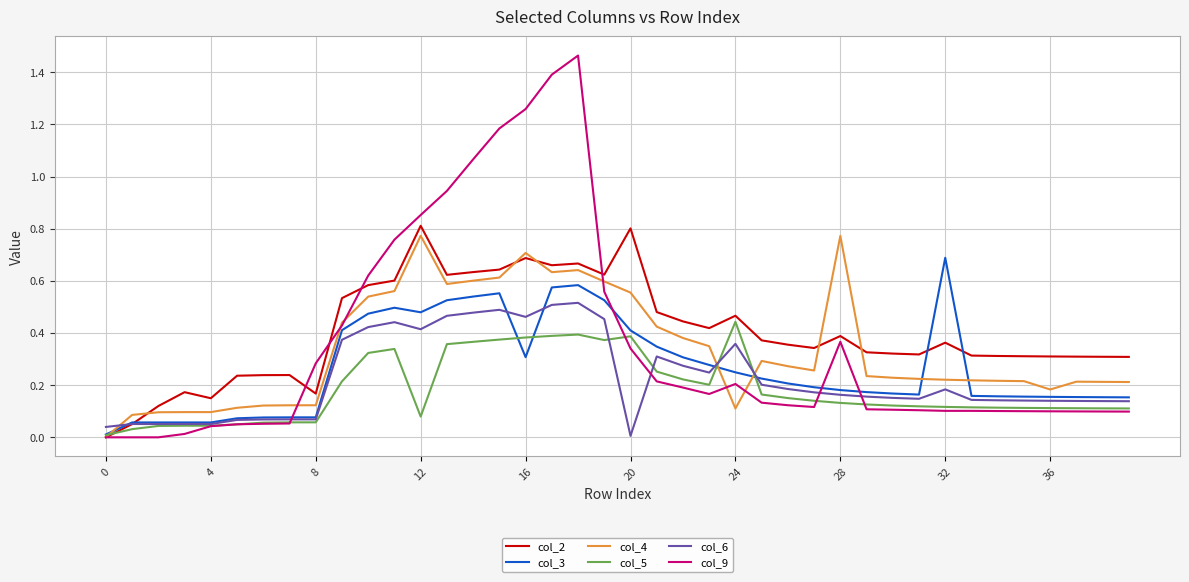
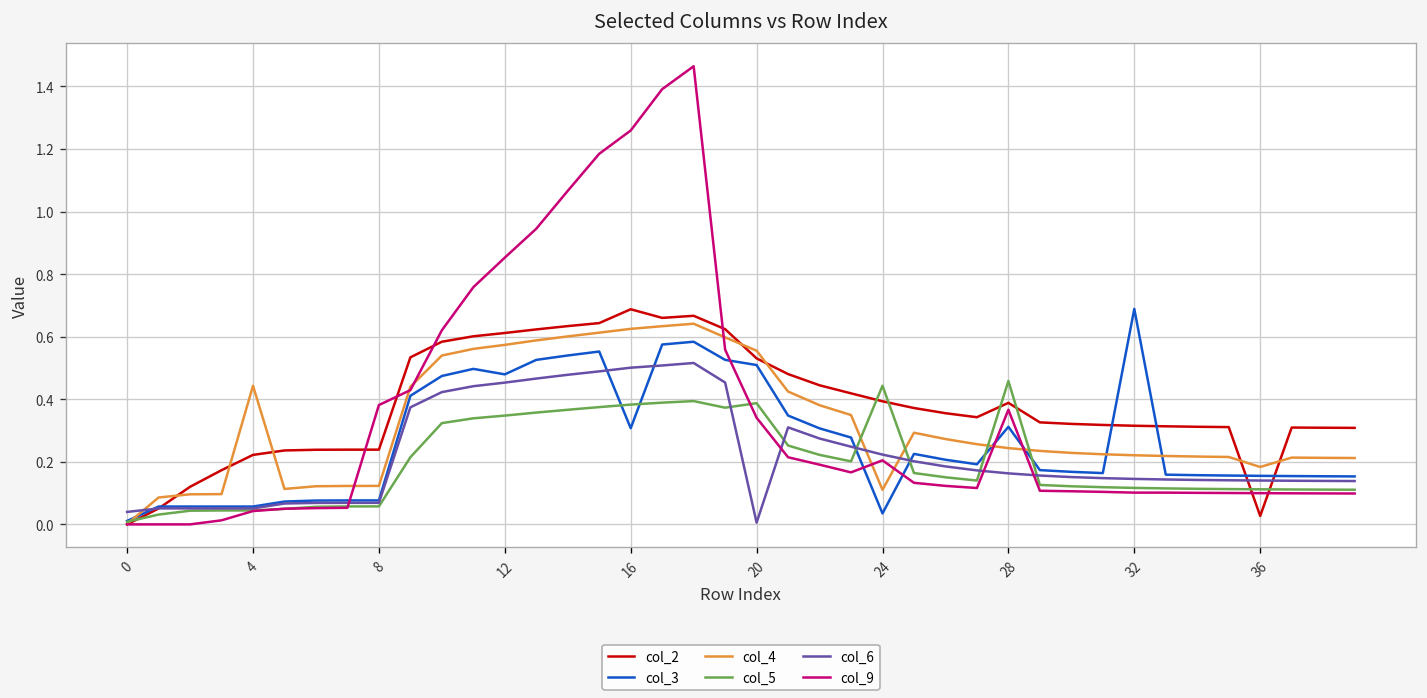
  {
    "col_2": {
-     "4": 0.15,
-     "8": 0.17,
-     "12": 0.81,
+     "4": 0.22,
+     "8": 0.24,
+     "12": 0.61,
      "16": 0.69,
-     "20": 0.80,
-     "24": 0.47,
+     "20": 0.53,
+     "24": 0.39,
      "28": 0.39,
-     "32": 0.36,
-     "36": 0.31
+     "32": 0.32,
+     "36": 0.03
    },
    "col_3": {
      "12": 0.48,
      "16": 0.31,
-     "20": 0.41,
-     "24": 0.25,
-     "28": 0.18,
+     "20": 0.51,
+     "24": 0.04,
+     "28": 0.31,
      "32": 0.69,
      "36": 0.16
    },
    "col_4": {
-     "4": 0.10,
+     "4": 0.44,
      "8": 0.12,
-     "12": 0.77,
-     "16": 0.71,
+     "12": 0.57,
+     "16": 0.63,
      "20": 0.56,
      "24": 0.11,
-     "28": 0.77,
+     "28": 0.24,
      "32": 0.22,
      "36": 0.18
    },
    "col_5": {
      "8": 0.06,
-     "12": 0.08,
+     "12": 0.35,
      "16": 0.38,
      "20": 0.39,
      "24": 0.44,
-     "28": 0.13,
+     "28": 0.46,
      "32": 0.12,
      "36": 0.11
    },
    "col_6": {
      "0": 0.04,
-     "12": 0.41,
-     "16": 0.46,
+     "12": 0.45,
+     "16": 0.50,
      "20": 0.01,
-     "24": 0.36,
+     "24": 0.22,
      "28": 0.16,
-     "32": 0.18,
+     "32": 0.15,
      "36": 0.14
    },
    "col_9": {
-     "8": 0.28,
+     "8": 0.38,
      "12": 0.85,
      "16": 1.26,
      "20": 0.34,
      "24": 0.20,
      "28": 0.37,
      "32": 0.10,
      "36": 0.10
    }
  }
